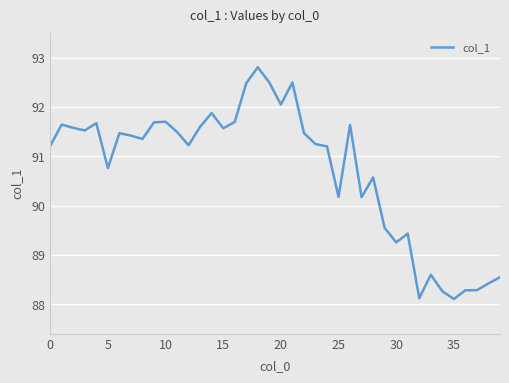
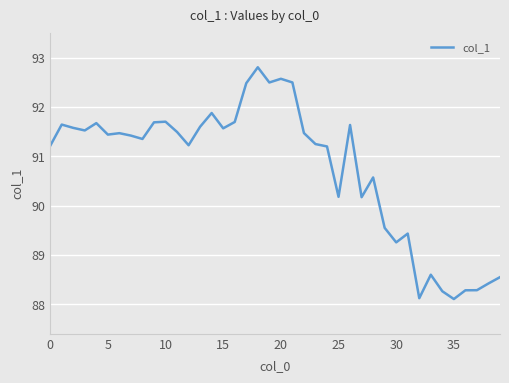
  {
    "0": 91.2,
-   "5": 90.8,
+   "5": 91.4,
    "10": 91.7,
    "15": 91.6,
-   "20": 92.1,
+   "20": 92.6,
    "25": 90.2,
    "30": 89.3,
    "35": 88.1
  }
